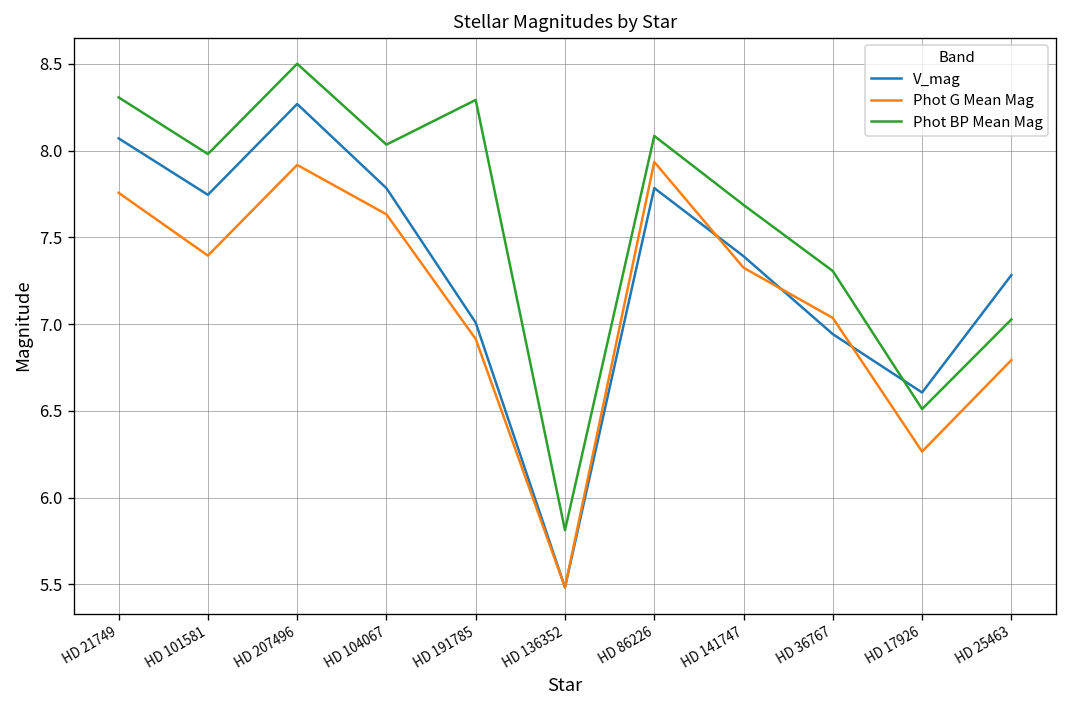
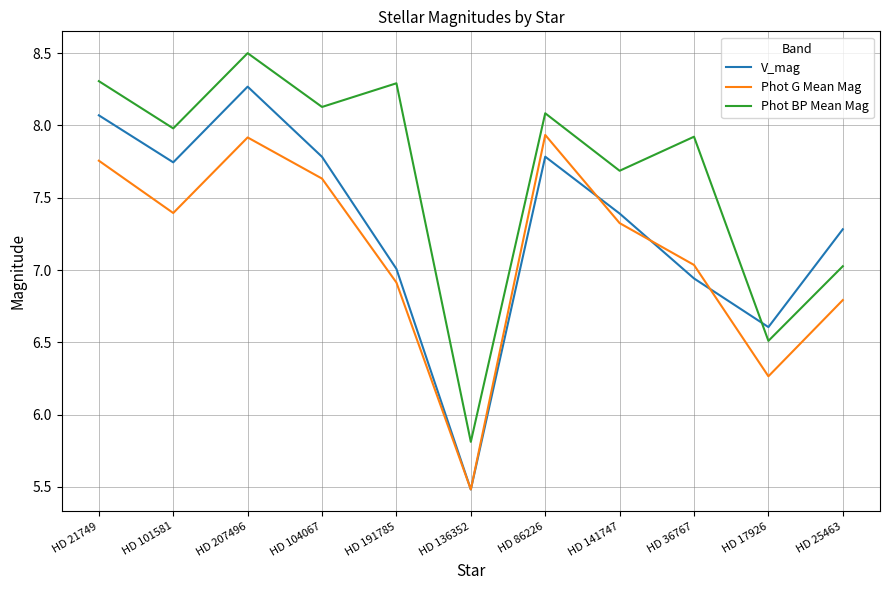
  {
    "V_mag": {
      "HD 21749": 8.07,
      "HD 101581": 7.74,
      "HD 207496": 8.27,
      "HD 104067": 7.78,
      "HD 191785": 7.01,
      "HD 86226": 7.78,
      "HD 141747": 7.39,
      "HD 36767": 6.94,
      "HD 17926": 6.61,
      "HD 25463": 7.28
    },
    "Phot G Mean Mag": {
      "HD 21749": 7.76,
      "HD 101581": 7.39,
      "HD 207496": 7.92,
      "HD 104067": 7.63,
      "HD 191785": 6.91,
      "HD 86226": 7.93,
      "HD 141747": 7.32,
      "HD 36767": 7.04,
      "HD 17926": 6.26,
      "HD 25463": 6.79
    },
    "Phot BP Mean Mag": {
      "HD 21749": 8.31,
      "HD 101581": 7.98,
      "HD 207496": 8.50,
-     "HD 104067": 8.03,
+     "HD 104067": 8.13,
      "HD 191785": 8.29,
      "HD 136352": 5.81,
      "HD 86226": 8.08,
      "HD 141747": 7.69,
-     "HD 36767": 7.31,
+     "HD 36767": 7.92,
      "HD 17926": 6.51,
      "HD 25463": 7.03
    }
  }
